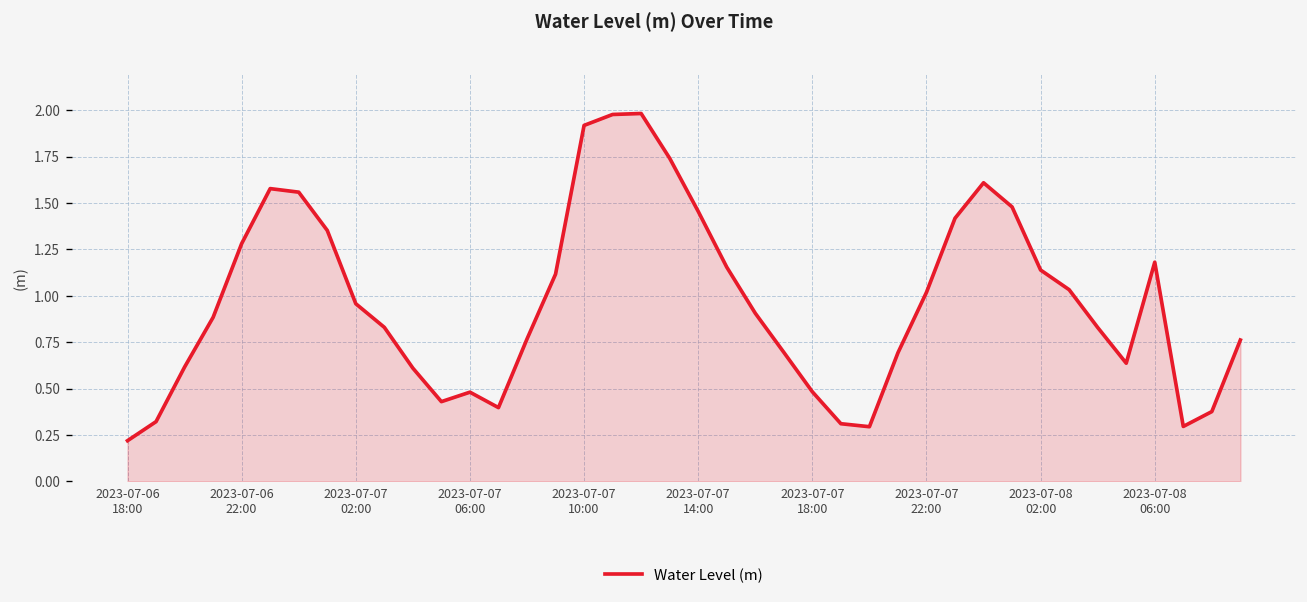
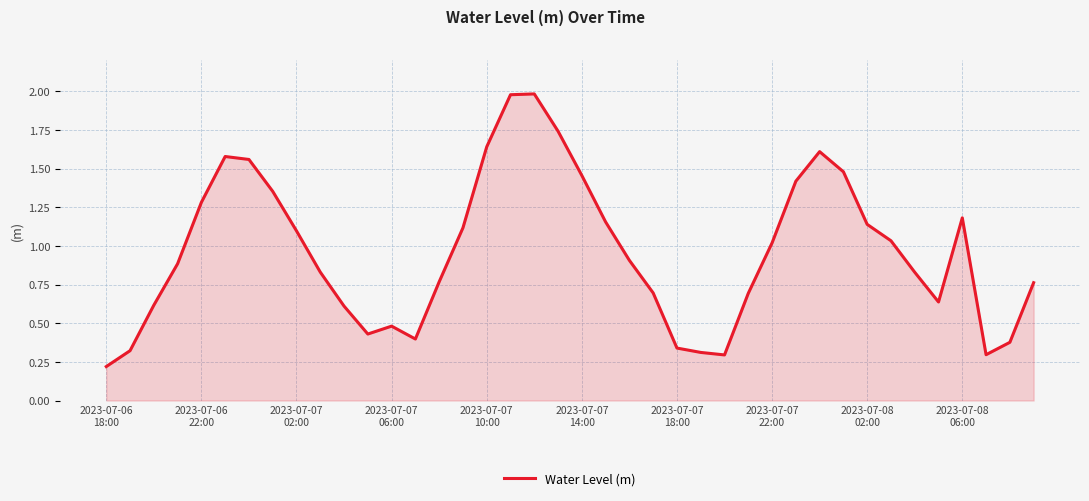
  {
    "2023-07-06 18:00": 0.22,
    "2023-07-06 22:00": 1.28,
-   "2023-07-07 02:00": 0.96,
+   "2023-07-07 02:00": 1.10,
    "2023-07-07 06:00": 0.48,
-   "2023-07-07 10:00": 1.92,
+   "2023-07-07 10:00": 1.64,
    "2023-07-07 14:00": 1.46,
-   "2023-07-07 18:00": 0.48,
+   "2023-07-07 18:00": 0.34,
    "2023-07-07 22:00": 1.02,
    "2023-07-08 02:00": 1.14,
    "2023-07-08 06:00": 1.18
  }
